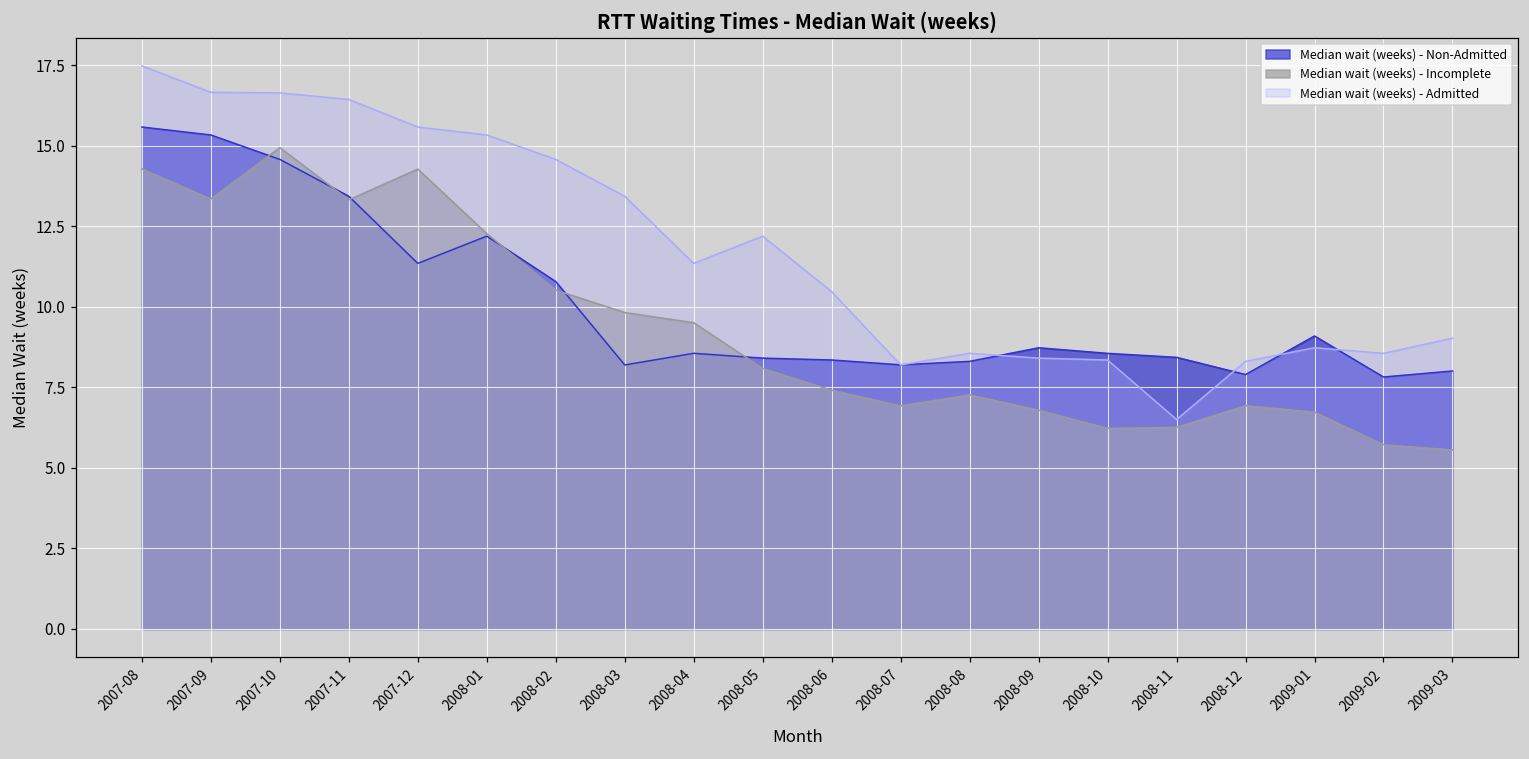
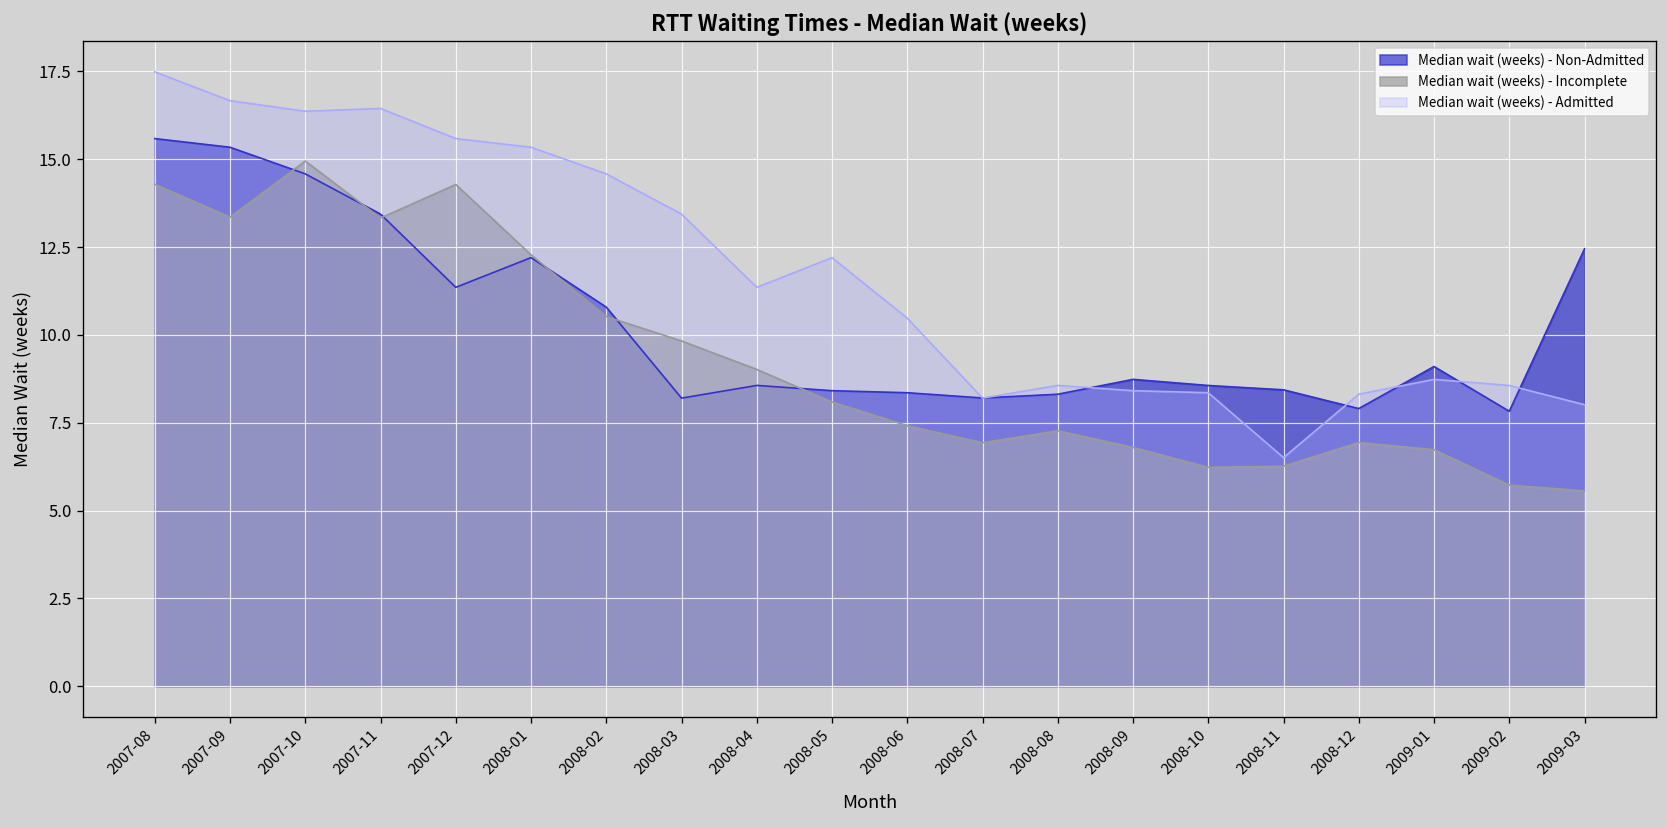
  {
    "Median wait (weeks) - Non-Admitted": {
      "2007-08": 15.6,
      "2007-09": 15.3,
      "2007-10": 14.6,
      "2007-11": 13.4,
      "2007-12": 11.4,
      "2008-02": 10.8,
      "2008-03": 8.2,
      "2008-04": 8.6,
      "2008-05": 8.4,
      "2008-06": 8.4,
      "2008-08": 8.3,
      "2008-09": 8.7,
      "2008-10": 8.6,
      "2008-11": 8.4,
      "2008-12": 7.9,
      "2009-01": 9.1,
      "2009-02": 7.8,
-     "2009-03": 8.0
+     "2009-03": 12.4
    },
    "Median wait (weeks) - Incomplete": {
      "2007-08": 14.3,
      "2007-09": 13.4,
      "2007-10": 14.9,
      "2007-11": 13.3,
      "2007-12": 14.3,
      "2008-02": 10.5,
      "2008-03": 9.8,
-     "2008-04": 9.5,
+     "2008-04": 9.0,
      "2008-05": 8.1,
      "2008-06": 7.4,
      "2008-07": 6.9,
      "2008-08": 7.3,
      "2008-09": 6.8,
      "2008-10": 6.2,
      "2008-11": 6.3,
      "2008-12": 6.9,
      "2009-01": 6.7,
      "2009-02": 5.7,
      "2009-03": 5.6
    },
    "Median wait (weeks) - Admitted": {
      "2007-08": 17.5,
      "2007-09": 16.7,
-     "2007-10": 16.6,
+     "2007-10": 16.4,
      "2007-11": 16.4,
      "2007-12": 15.6,
      "2008-01": 15.3,
      "2008-02": 14.6,
      "2008-03": 13.4,
      "2008-04": 11.4,
      "2008-05": 12.2,
      "2008-06": 10.5,
      "2008-08": 8.6,
      "2008-09": 8.4,
      "2008-10": 8.4,
      "2008-11": 6.5,
      "2008-12": 8.3,
      "2009-01": 8.7,
      "2009-02": 8.6,
-     "2009-03": 9.0
+     "2009-03": 8.0
    }
  }
